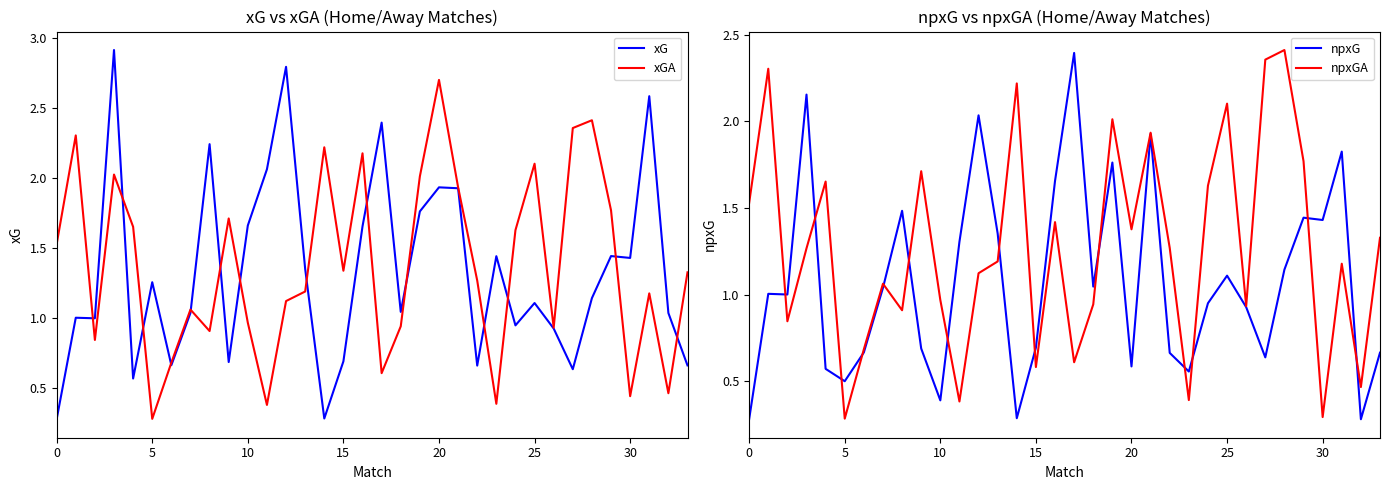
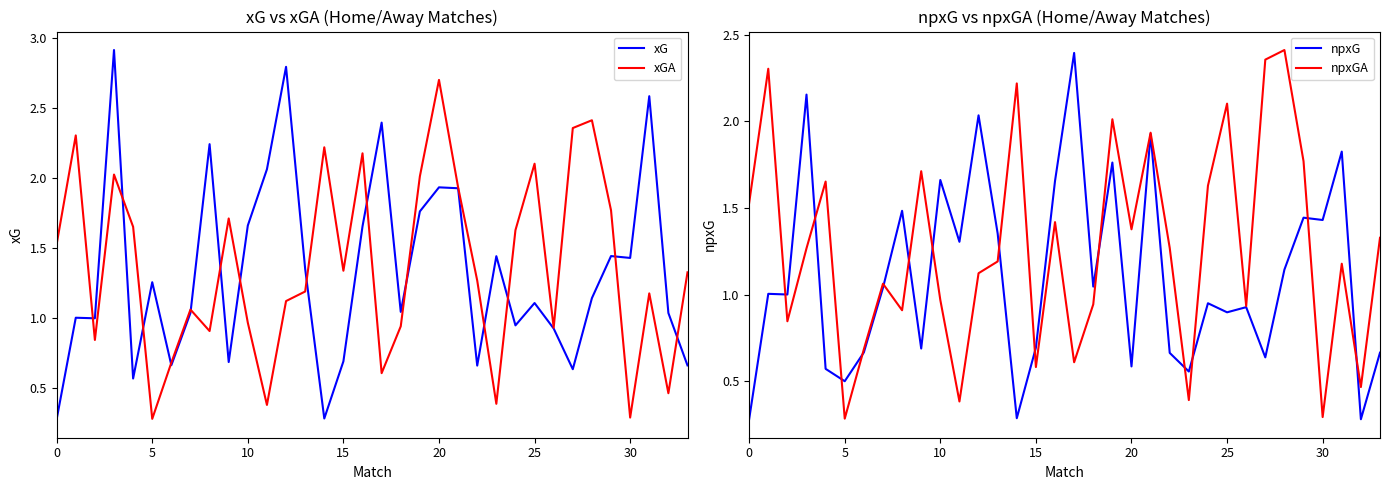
  {
    "xG vs xGA (Home/Away Matches)": {
      "xG": {
        "0": 0.28,
        "5": 1.26,
        "10": 1.66,
        "15": 0.69,
        "20": 1.93,
        "25": 1.11,
        "30": 1.43
      },
      "xGA": {
        "0": 1.53,
        "5": 0.28,
        "10": 0.97,
        "15": 1.34,
        "20": 2.70,
        "25": 2.10,
-       "30": 0.45
+       "30": 0.29
      }
    },
    "npxG vs npxGA (Home/Away Matches)": {
      "npxG": {
        "0": 0.28,
        "5": 0.50,
-       "10": 0.39,
+       "10": 1.66,
        "15": 0.69,
        "20": 0.59,
-       "25": 1.11,
+       "25": 0.90,
        "30": 1.43
      },
      "npxGA": {
        "0": 1.53,
        "5": 0.28,
        "10": 0.97,
        "15": 0.58,
        "20": 1.38,
        "25": 2.10,
        "30": 0.29
      }
    }
  }
